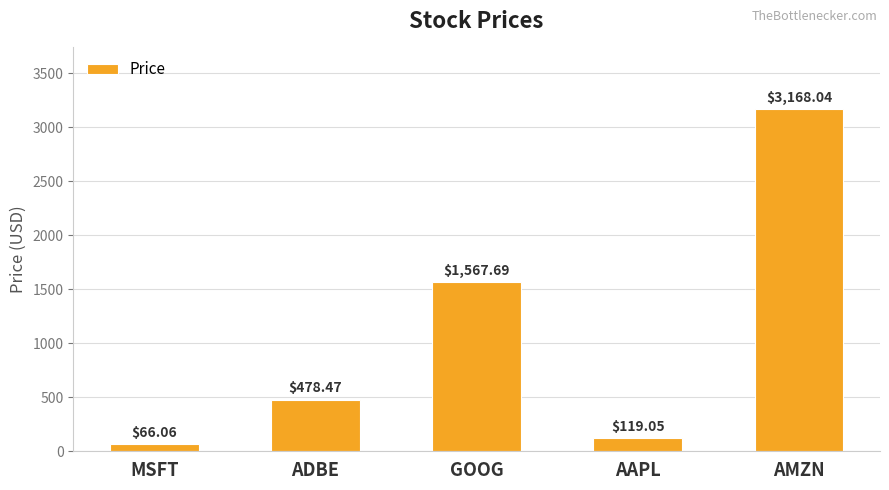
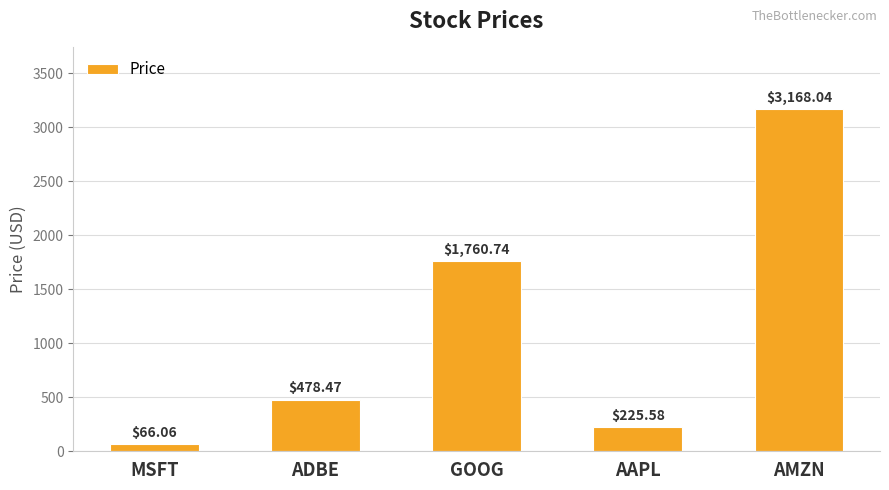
  {
    "MSFT": "$66.06",
    "ADBE": "$478.47",
-   "GOOG": "$1,567.69",
-   "AAPL": "$119.05",
+   "GOOG": "$1,760.74",
+   "AAPL": "$225.58",
    "AMZN": "$3,168.04"
  }
